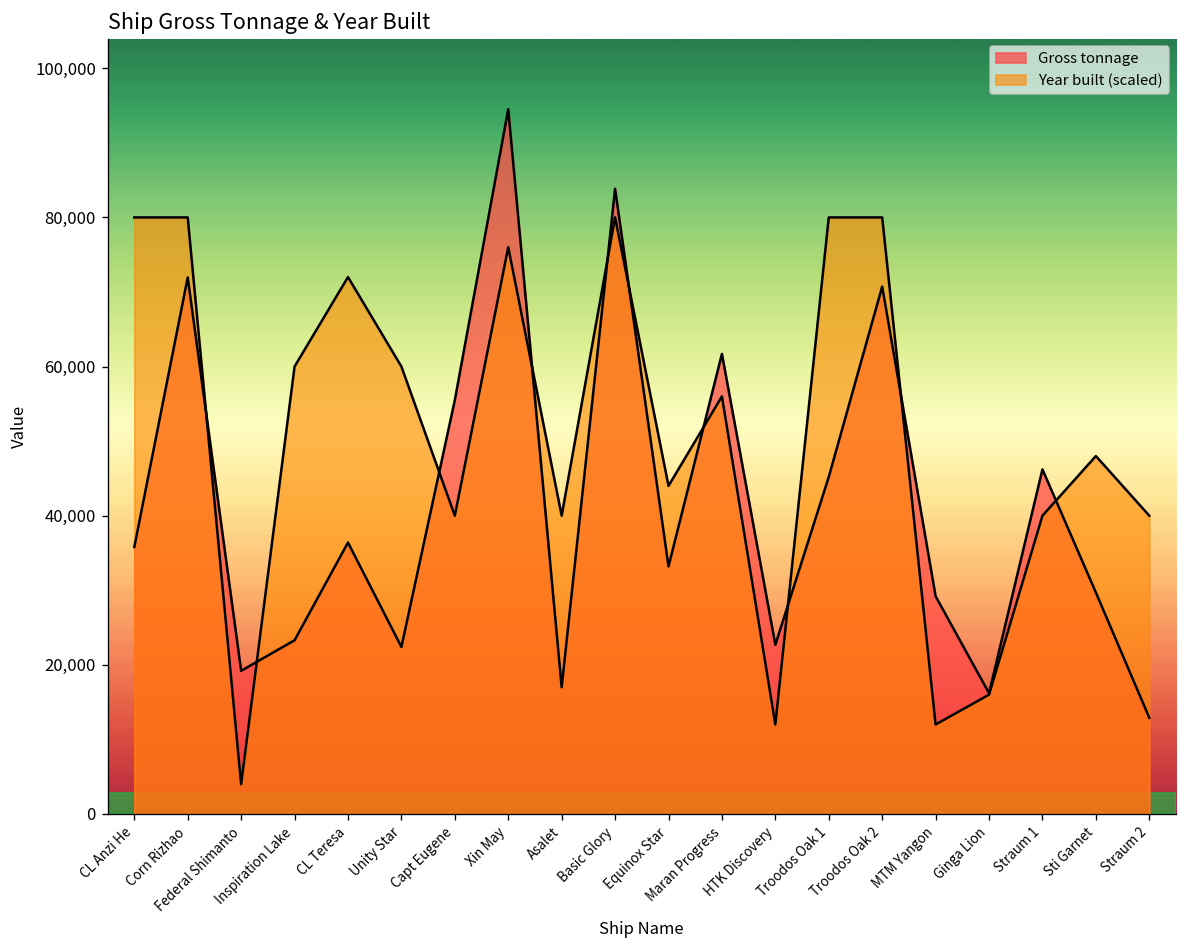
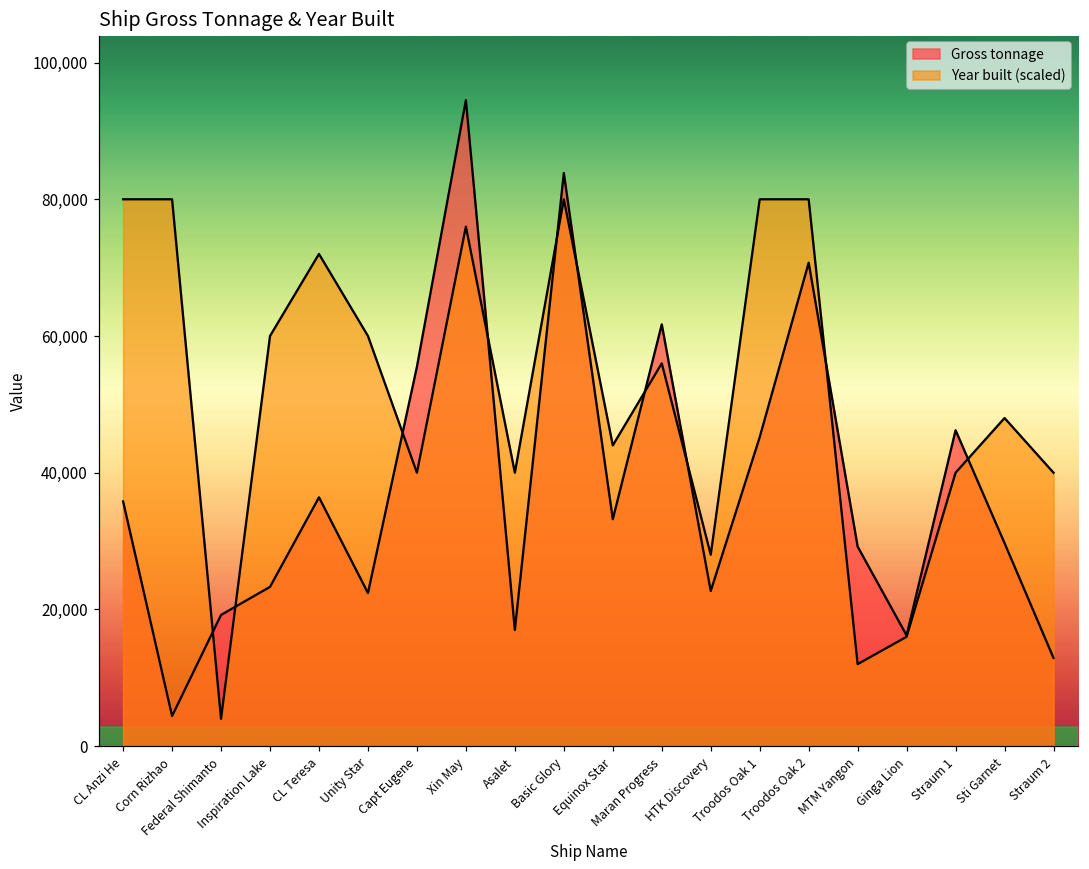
  {
    "Gross tonnage": {
      "CL Anzi He": "36,000",
-     "Corn Rizhao": "72,000",
+     "Corn Rizhao": "4,000",
      "Federal Shimanto": "19,000",
      "Inspiration Lake": "23,000",
      "CL Teresa": "36,000",
      "Unity Star": "22,000",
      "Capt Eugene": "56,000",
      "Xin May": "95,000",
      "Asalet": "17,000",
      "Basic Glory": "84,000",
      "Equinox Star": "33,000",
      "Maran Progress": "62,000",
      "HTK Discovery": "23,000",
      "Troodos Oak 1": "45,000",
      "Troodos Oak 2": "71,000",
      "MTM Yangon": "29,000",
      "Straum 1": "46,000",
      "Sti Garnet": "30,000",
      "Straum 2": "13,000"
    },
    "Year built (scaled)": {
      "CL Anzi He": "80,000",
      "Corn Rizhao": "80,000",
      "Federal Shimanto": "4,000",
      "Inspiration Lake": "60,000",
      "CL Teresa": "72,000",
      "Unity Star": "60,000",
      "Capt Eugene": "40,000",
      "Xin May": "76,000",
      "Asalet": "40,000",
      "Basic Glory": "80,000",
      "Equinox Star": "44,000",
      "Maran Progress": "56,000",
-     "HTK Discovery": "12,000",
+     "HTK Discovery": "28,000",
      "Troodos Oak 1": "80,000",
      "Troodos Oak 2": "80,000",
      "MTM Yangon": "12,000",
      "Straum 1": "40,000",
      "Sti Garnet": "48,000",
      "Straum 2": "40,000"
    }
  }
